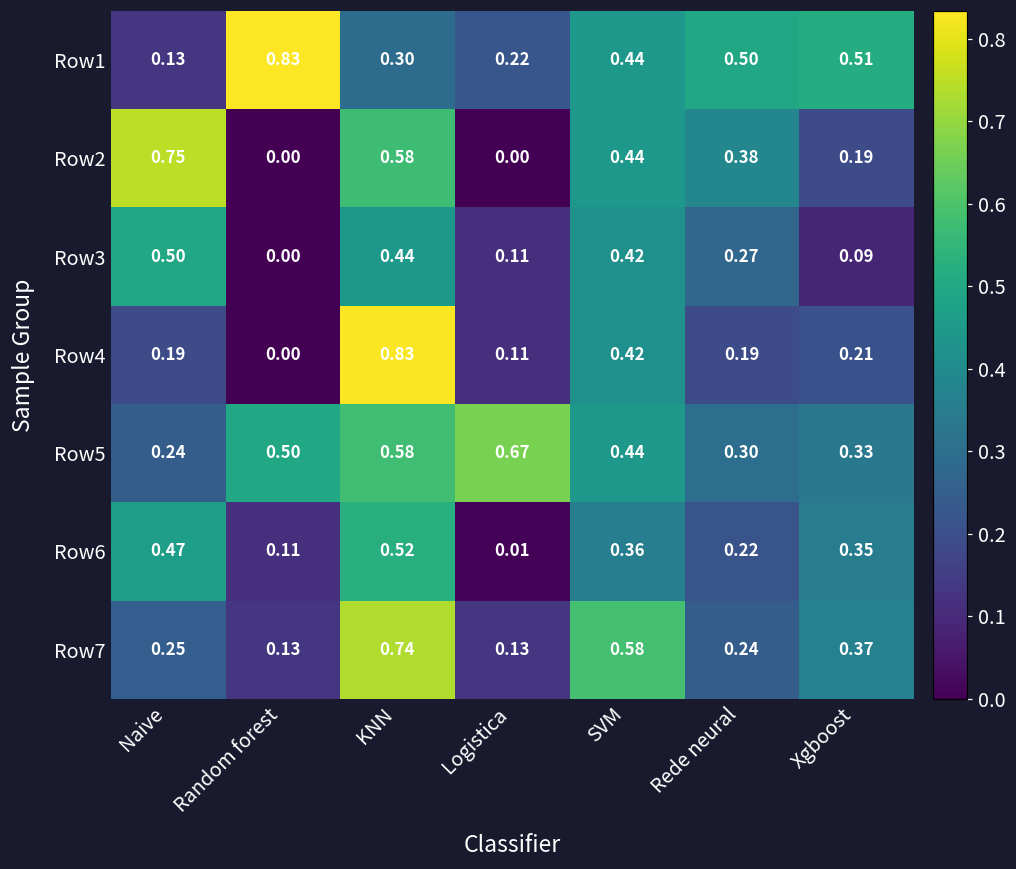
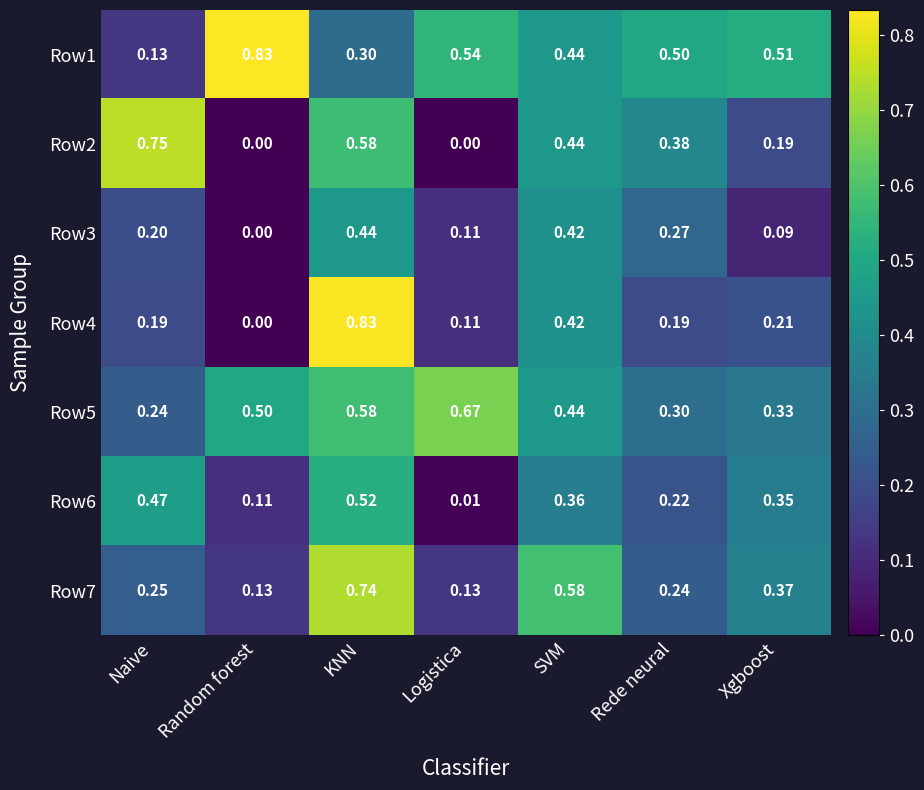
  {
    "Row1": {
      "Naive": 0.13,
      "Random forest": 0.83,
      "KNN": 0.30,
-     "Logistica": 0.22,
+     "Logistica": 0.54,
      "SVM": 0.44,
      "Rede neural": 0.50,
      "Xgboost": 0.51
    },
    "Row2": {
      "Naive": 0.75,
      "Random forest": 0.00,
      "KNN": 0.58,
      "Logistica": 0.00,
      "SVM": 0.44,
      "Rede neural": 0.38,
      "Xgboost": 0.19
    },
    "Row3": {
-     "Naive": 0.50,
+     "Naive": 0.20,
      "Random forest": 0.00,
      "KNN": 0.44,
      "Logistica": 0.11,
      "SVM": 0.42,
      "Rede neural": 0.27,
      "Xgboost": 0.09
    },
    "Row4": {
      "Naive": 0.19,
      "Random forest": 0.00,
      "KNN": 0.83,
      "Logistica": 0.11,
      "SVM": 0.42,
      "Rede neural": 0.19,
      "Xgboost": 0.21
    },
    "Row5": {
      "Naive": 0.24,
      "Random forest": 0.50,
      "KNN": 0.58,
      "Logistica": 0.67,
      "SVM": 0.44,
      "Rede neural": 0.30,
      "Xgboost": 0.33
    },
    "Row6": {
      "Naive": 0.47,
      "Random forest": 0.11,
      "KNN": 0.52,
      "Logistica": 0.01,
      "SVM": 0.36,
      "Rede neural": 0.22,
      "Xgboost": 0.35
    },
    "Row7": {
      "Naive": 0.25,
      "Random forest": 0.13,
      "KNN": 0.74,
      "Logistica": 0.13,
      "SVM": 0.58,
      "Rede neural": 0.24,
      "Xgboost": 0.37
    }
  }
